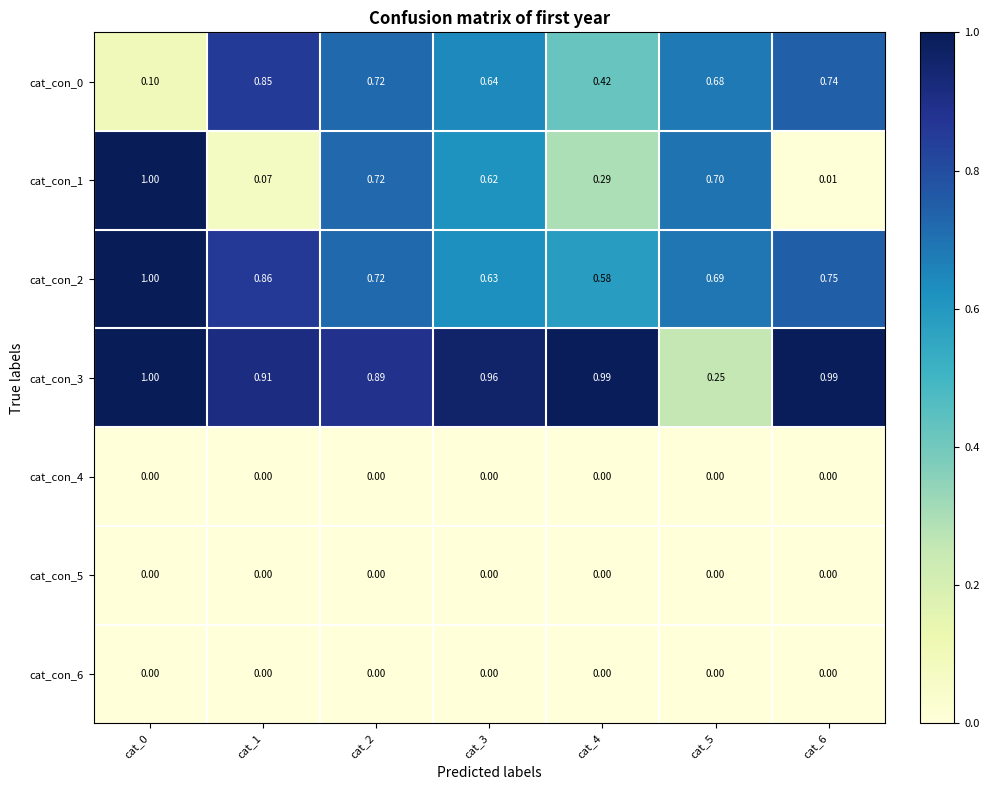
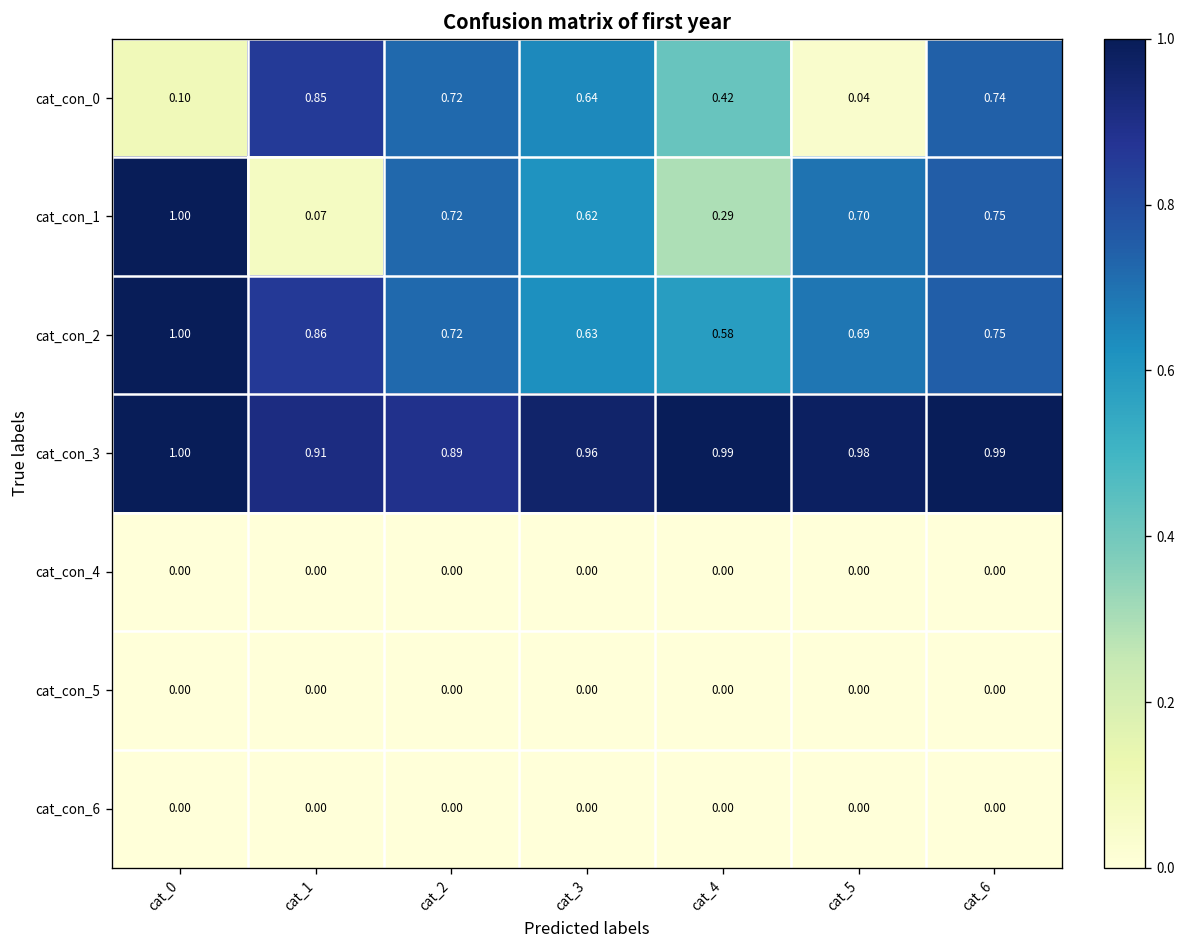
  {
    "cat_con_0": {
      "cat_0": 0.10,
      "cat_1": 0.85,
      "cat_2": 0.72,
      "cat_3": 0.64,
      "cat_4": 0.42,
-     "cat_5": 0.68,
+     "cat_5": 0.04,
      "cat_6": 0.74
    },
    "cat_con_1": {
      "cat_0": 1.00,
      "cat_1": 0.07,
      "cat_2": 0.72,
      "cat_3": 0.62,
      "cat_4": 0.29,
      "cat_5": 0.70,
-     "cat_6": 0.01
+     "cat_6": 0.75
    },
    "cat_con_2": {
      "cat_0": 1.00,
      "cat_1": 0.86,
      "cat_2": 0.72,
      "cat_3": 0.63,
      "cat_4": 0.58,
      "cat_5": 0.69,
      "cat_6": 0.75
    },
    "cat_con_3": {
      "cat_0": 1.00,
      "cat_1": 0.91,
      "cat_2": 0.89,
      "cat_3": 0.96,
      "cat_4": 0.99,
-     "cat_5": 0.25,
+     "cat_5": 0.98,
      "cat_6": 0.99
    },
    "cat_con_4": {
      "cat_0": 0.00,
      "cat_1": 0.00,
      "cat_2": 0.00,
      "cat_3": 0.00,
      "cat_4": 0.00,
      "cat_5": 0.00,
      "cat_6": 0.00
    },
    "cat_con_5": {
      "cat_0": 0.00,
      "cat_1": 0.00,
      "cat_2": 0.00,
      "cat_3": 0.00,
      "cat_4": 0.00,
      "cat_5": 0.00,
      "cat_6": 0.00
    },
    "cat_con_6": {
      "cat_0": 0.00,
      "cat_1": 0.00,
      "cat_2": 0.00,
      "cat_3": 0.00,
      "cat_4": 0.00,
      "cat_5": 0.00,
      "cat_6": 0.00
    }
  }
